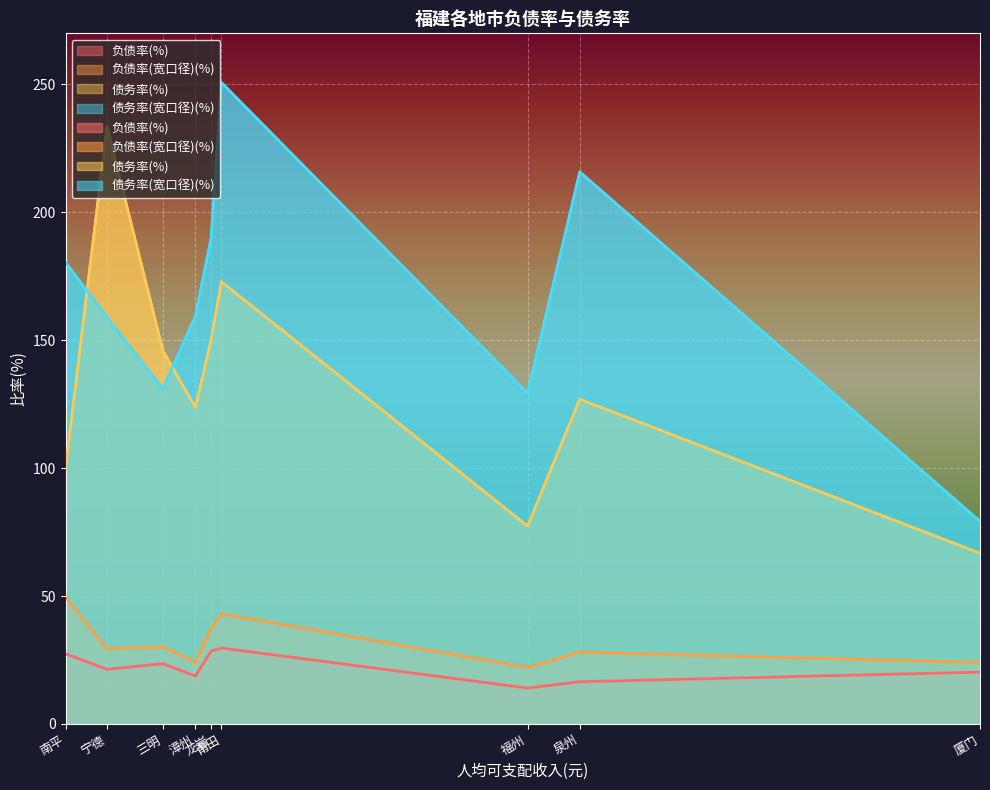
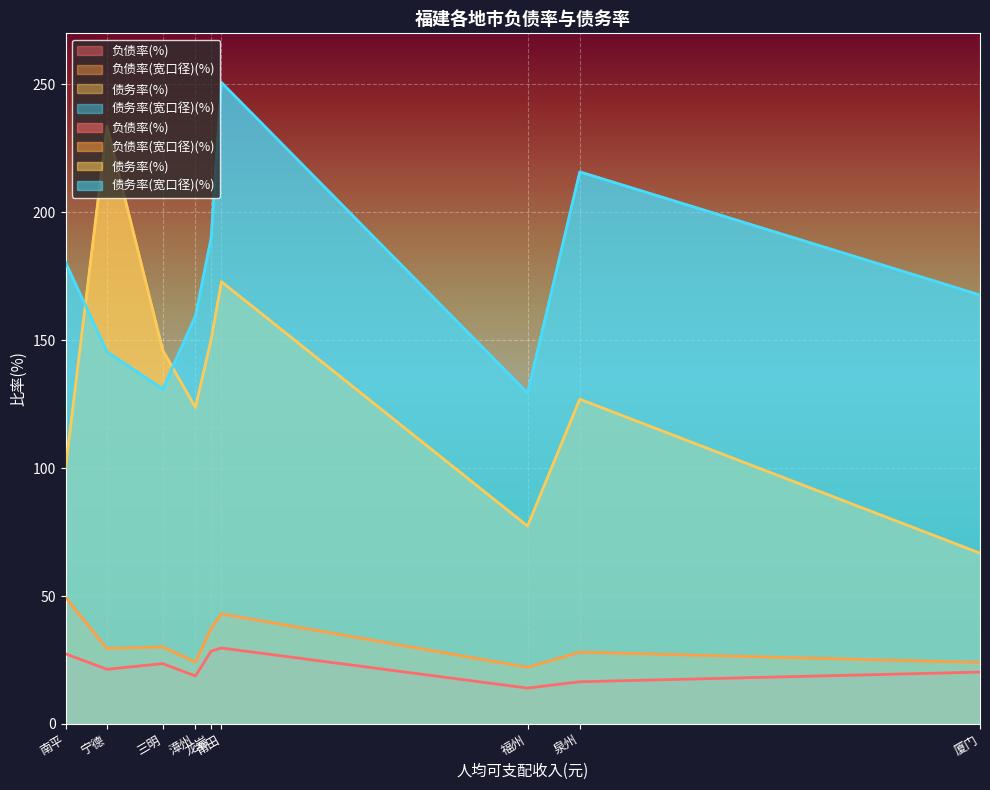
  {
    "债务率(宽口径)(%)": {
      "南平": 180,
-     "宁德": 159,
+     "宁德": 146,
      "三明": 131,
      "漳州": 160,
      "龙岩": 190,
      "莆田": 251,
      "福州": 129,
      "泉州": 216,
-     "厦门": 79
+     "厦门": 168
    }
  }
